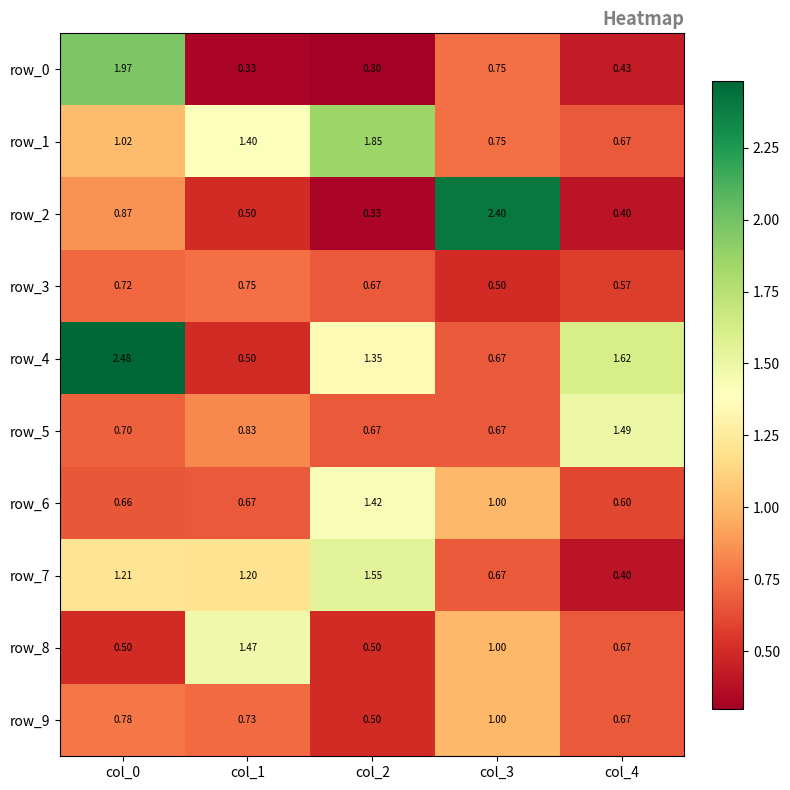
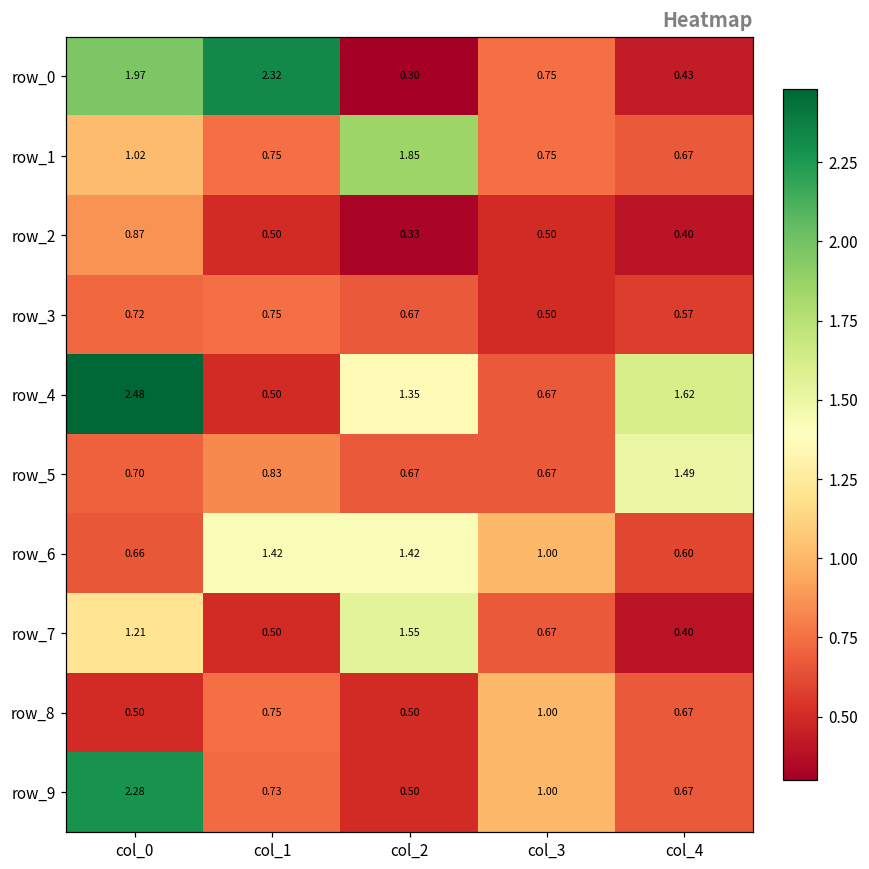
  {
    "row_0": {
      "col_0": 1.97,
-     "col_1": 0.33,
+     "col_1": 2.32,
      "col_2": 0.30,
      "col_3": 0.75,
      "col_4": 0.43
    },
    "row_1": {
      "col_0": 1.02,
-     "col_1": 1.40,
+     "col_1": 0.75,
      "col_2": 1.85,
      "col_3": 0.75,
      "col_4": 0.67
    },
    "row_2": {
      "col_0": 0.87,
      "col_1": 0.50,
      "col_2": 0.33,
-     "col_3": 2.40,
+     "col_3": 0.50,
      "col_4": 0.40
    },
    "row_3": {
      "col_0": 0.72,
      "col_1": 0.75,
      "col_2": 0.67,
      "col_3": 0.50,
      "col_4": 0.57
    },
    "row_4": {
      "col_0": 2.48,
      "col_1": 0.50,
      "col_2": 1.35,
      "col_3": 0.67,
      "col_4": 1.62
    },
    "row_5": {
      "col_0": 0.70,
      "col_1": 0.83,
      "col_2": 0.67,
      "col_3": 0.67,
      "col_4": 1.49
    },
    "row_6": {
      "col_0": 0.66,
-     "col_1": 0.67,
+     "col_1": 1.42,
      "col_2": 1.42,
      "col_3": 1.00,
      "col_4": 0.60
    },
    "row_7": {
      "col_0": 1.21,
-     "col_1": 1.20,
+     "col_1": 0.50,
      "col_2": 1.55,
      "col_3": 0.67,
      "col_4": 0.40
    },
    "row_8": {
      "col_0": 0.50,
-     "col_1": 1.47,
+     "col_1": 0.75,
      "col_2": 0.50,
      "col_3": 1.00,
      "col_4": 0.67
    },
    "row_9": {
-     "col_0": 0.78,
+     "col_0": 2.28,
      "col_1": 0.73,
      "col_2": 0.50,
      "col_3": 1.00,
      "col_4": 0.67
    }
  }
